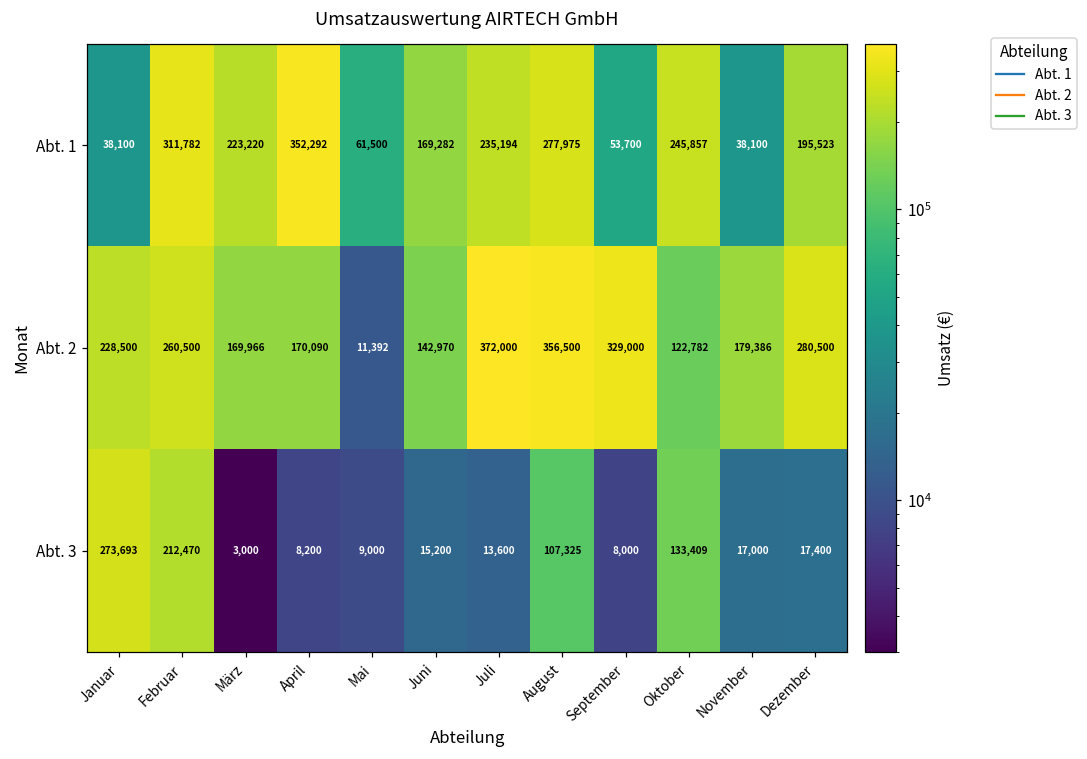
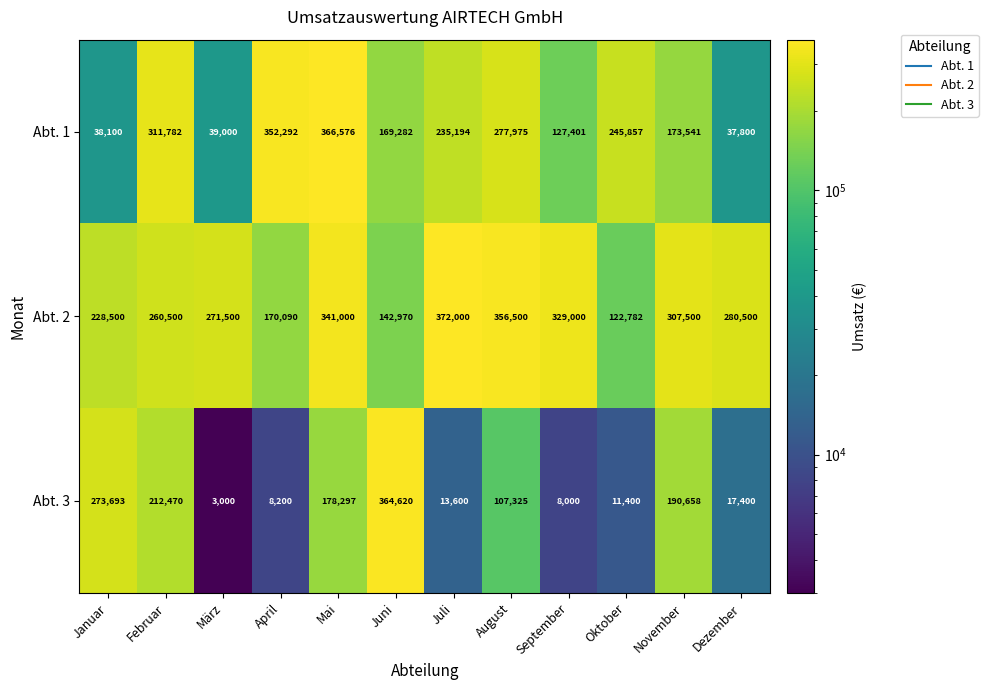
  {
    "Abt. 1": {
      "Januar": "38,100",
      "Februar": "311,782",
-     "März": "223,220",
+     "März": "39,000",
      "April": "352,292",
-     "Mai": "61,500",
+     "Mai": "366,576",
      "Juni": "169,282",
      "Juli": "235,194",
      "August": "277,975",
-     "September": "53,700",
+     "September": "127,401",
      "Oktober": "245,857",
-     "November": "38,100",
-     "Dezember": "195,523"
+     "November": "173,541",
+     "Dezember": "37,800"
    },
    "Abt. 2": {
      "Januar": "228,500",
      "Februar": "260,500",
-     "März": "169,966",
+     "März": "271,500",
      "April": "170,090",
-     "Mai": "11,392",
+     "Mai": "341,000",
      "Juni": "142,970",
      "Juli": "372,000",
      "August": "356,500",
      "September": "329,000",
      "Oktober": "122,782",
-     "November": "179,386",
+     "November": "307,500",
      "Dezember": "280,500"
    },
    "Abt. 3": {
      "Januar": "273,693",
      "Februar": "212,470",
      "März": "3,000",
      "April": "8,200",
-     "Mai": "9,000",
-     "Juni": "15,200",
+     "Mai": "178,297",
+     "Juni": "364,620",
      "Juli": "13,600",
      "August": "107,325",
      "September": "8,000",
-     "Oktober": "133,409",
-     "November": "17,000",
+     "Oktober": "11,400",
+     "November": "190,658",
      "Dezember": "17,400"
    }
  }
